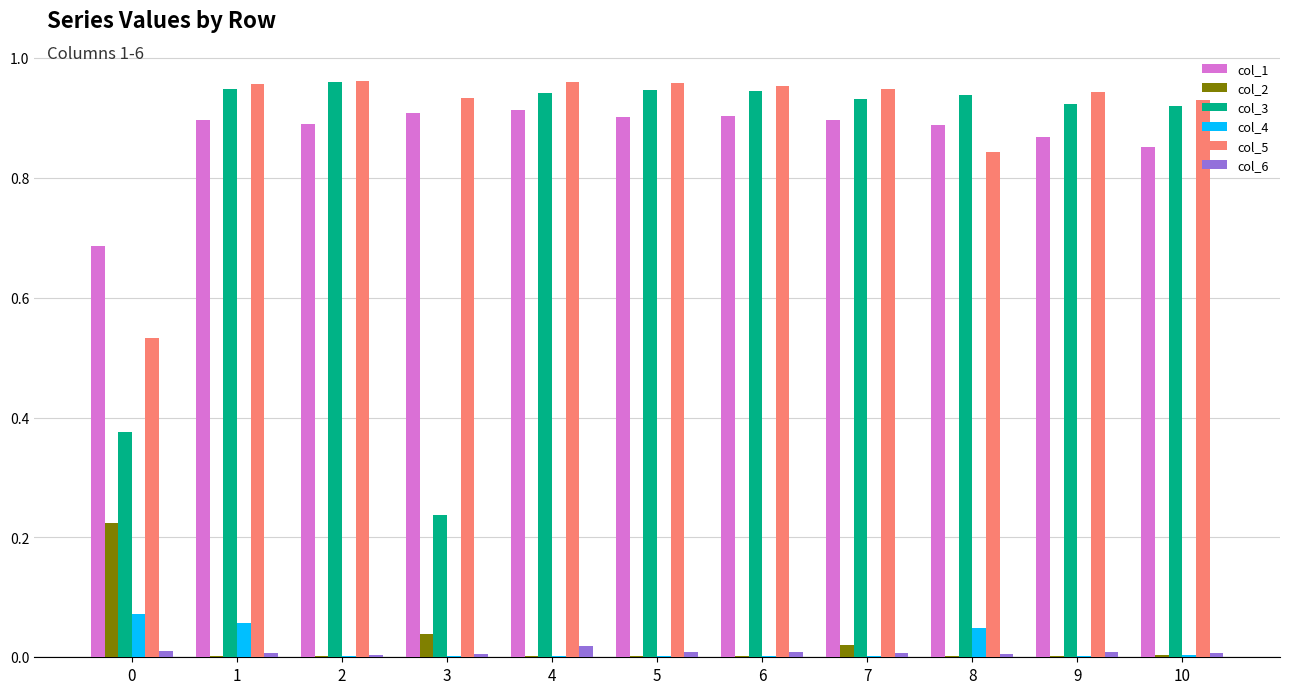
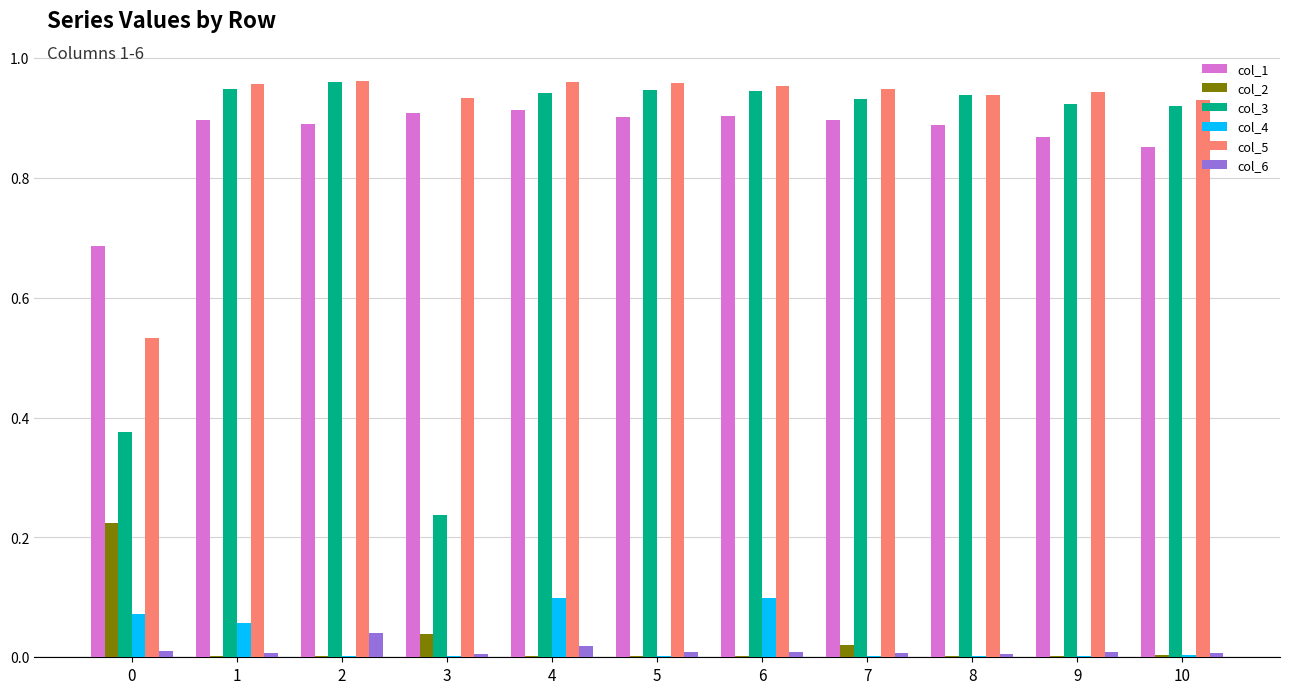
  {
    "col_1": {
      "0": 0.69,
      "1": 0.90,
      "2": 0.89,
      "3": 0.91,
      "4": 0.91,
      "5": 0.90,
      "6": 0.90,
      "7": 0.90,
      "8": 0.89,
      "9": 0.87,
      "10": 0.85
    },
    "col_2": {
      "0": 0.22,
      "3": 0.04,
      "7": 0.02
    },
    "col_3": {
      "0": 0.38,
      "1": 0.95,
      "2": 0.96,
      "3": 0.24,
      "4": 0.94,
      "5": 0.95,
      "6": 0.95,
      "7": 0.93,
      "8": 0.94,
      "9": 0.92,
      "10": 0.92
    },
    "col_4": {
      "0": 0.07,
      "1": 0.06,
-     "4": 0.00,
-     "6": 0.00,
-     "8": 0.05
+     "4": 0.10,
+     "6": 0.10,
+     "8": 0.00
    },
    "col_5": {
      "0": 0.53,
      "1": 0.96,
      "2": 0.96,
      "3": 0.93,
      "4": 0.96,
      "5": 0.96,
      "6": 0.95,
      "7": 0.95,
-     "8": 0.84,
+     "8": 0.94,
      "9": 0.94,
      "10": 0.93
    },
    "col_6": {
      "0": 0.01,
      "1": 0.01,
-     "2": 0.00,
+     "2": 0.04,
      "3": 0.00,
      "4": 0.02,
      "5": 0.01,
      "6": 0.01,
      "7": 0.01,
      "8": 0.01,
      "9": 0.01,
      "10": 0.01
    }
  }
